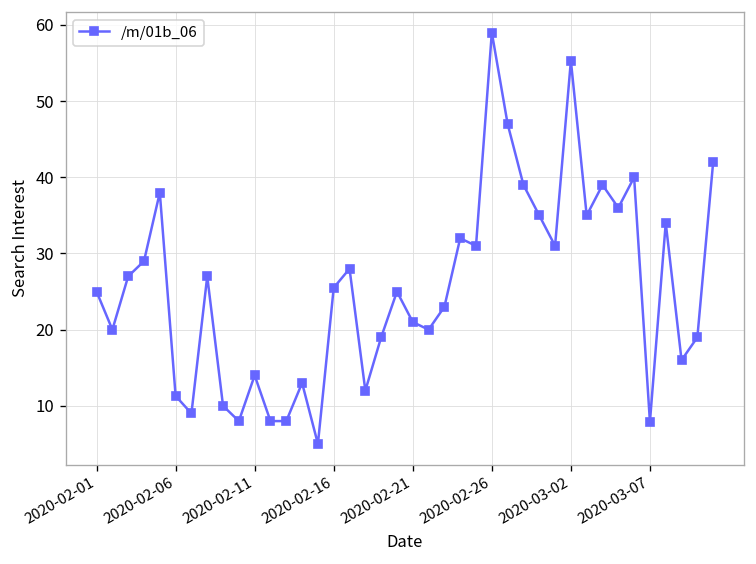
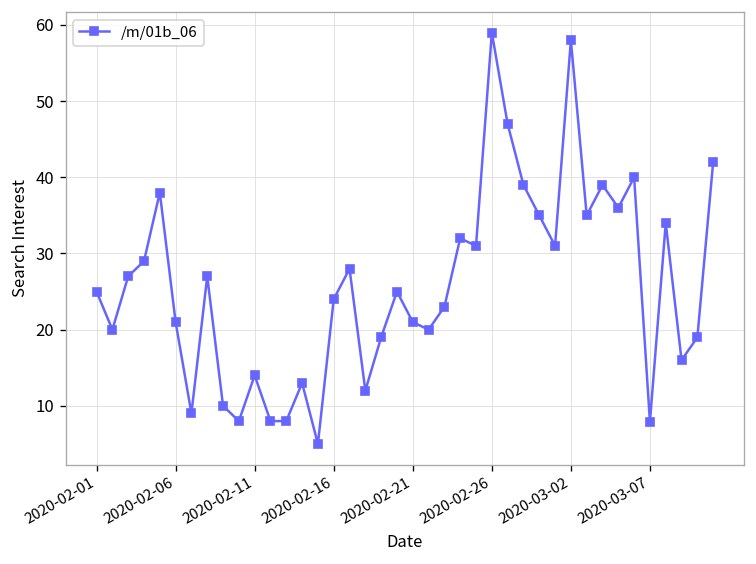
  {
    "2020-02-01": 25,
-   "2020-02-06": 11,
+   "2020-02-06": 21,
    "2020-02-11": 14,
-   "2020-02-16": 26,
+   "2020-02-16": 24,
    "2020-02-21": 21,
    "2020-02-26": 59,
-   "2020-03-02": 55,
+   "2020-03-02": 58,
    "2020-03-07": 8
  }
